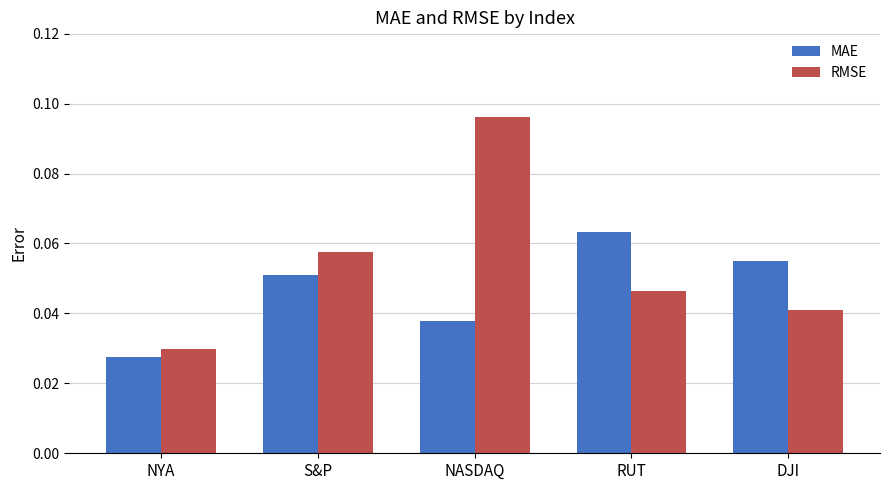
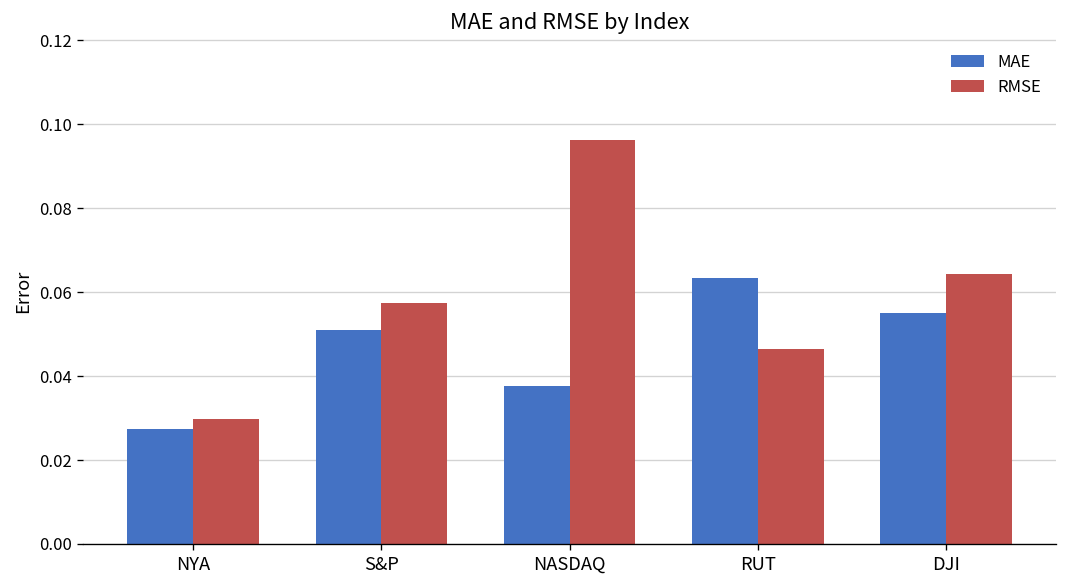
  {
    "MAE": {
      "NYA": 0.027,
      "S&P": 0.051,
      "NASDAQ": 0.038,
      "RUT": 0.063,
      "DJI": 0.055
    },
    "RMSE": {
      "NYA": 0.030,
      "S&P": 0.057,
      "NASDAQ": 0.096,
      "RUT": 0.047,
-     "DJI": 0.041
+     "DJI": 0.064
    }
  }
